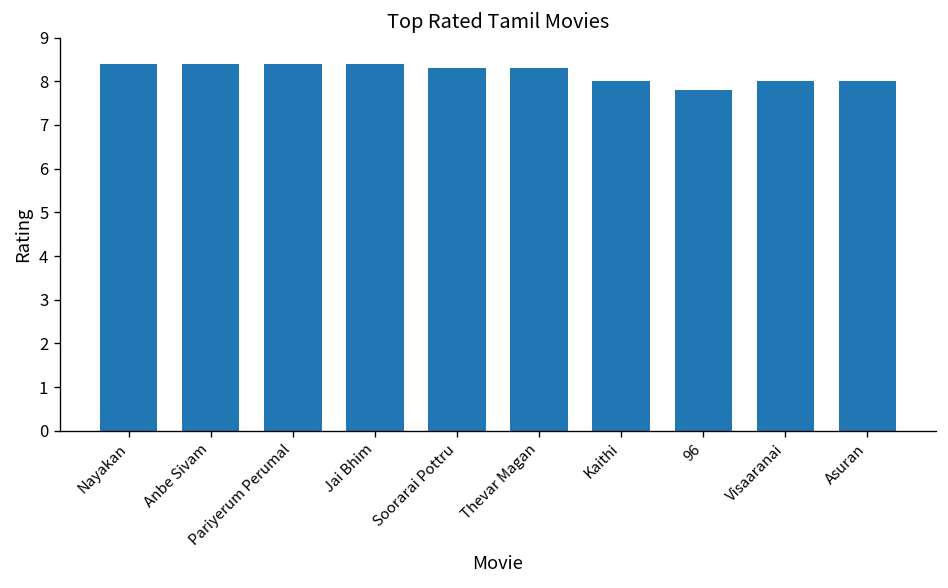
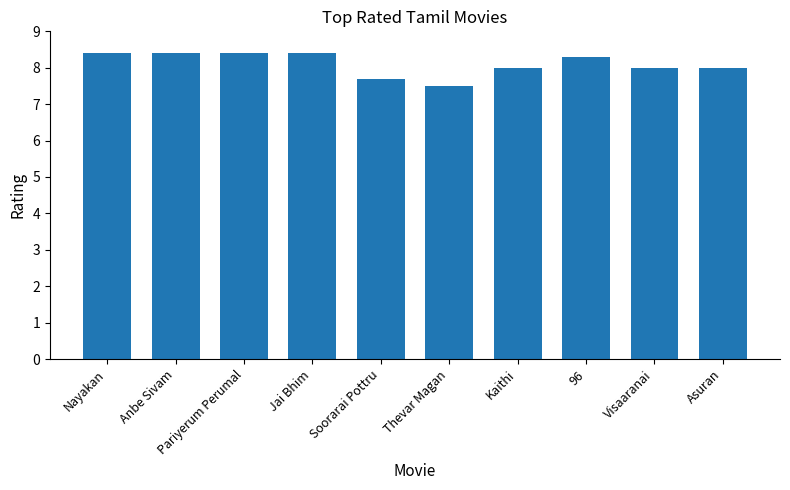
  {
    "Nayakan": 8.4,
    "Anbe Sivam": 8.4,
    "Pariyerum Perumal": 8.4,
    "Jai Bhim": 8.4,
-   "Soorarai Pottru": 8.3,
-   "Thevar Magan": 8.3,
+   "Soorarai Pottru": 7.7,
+   "Thevar Magan": 7.5,
    "Kaithi": 8.0,
-   "96": 7.8,
+   "96": 8.3,
    "Visaaranai": 8.0,
    "Asuran": 8.0
  }
